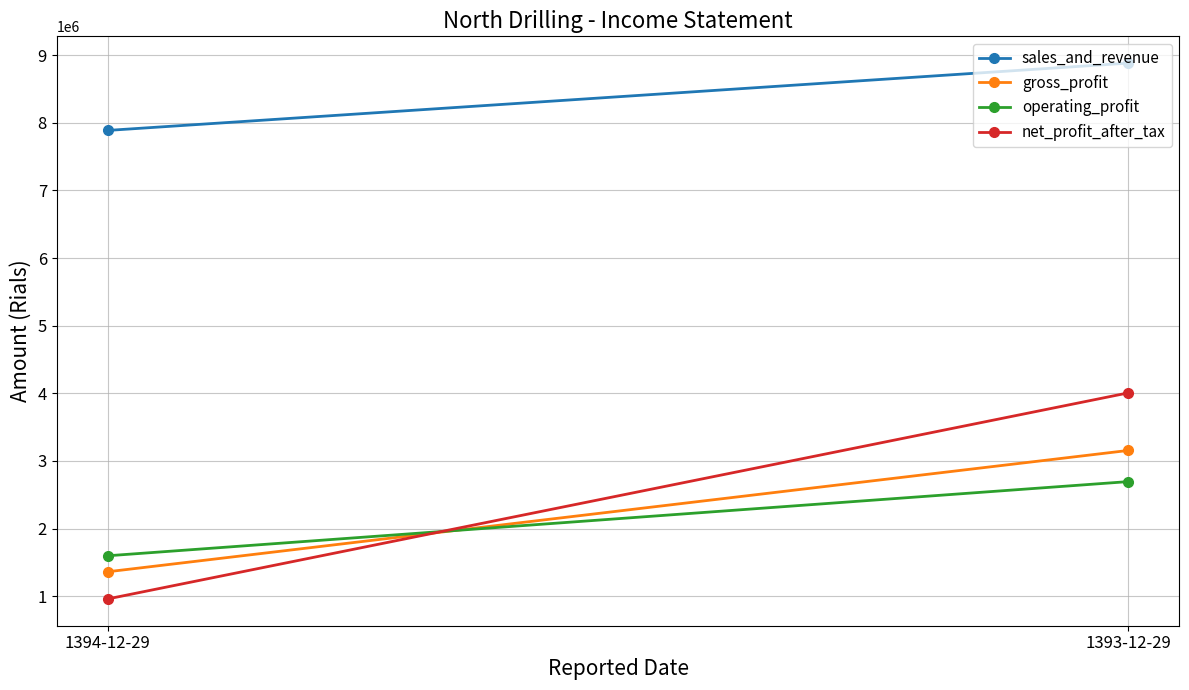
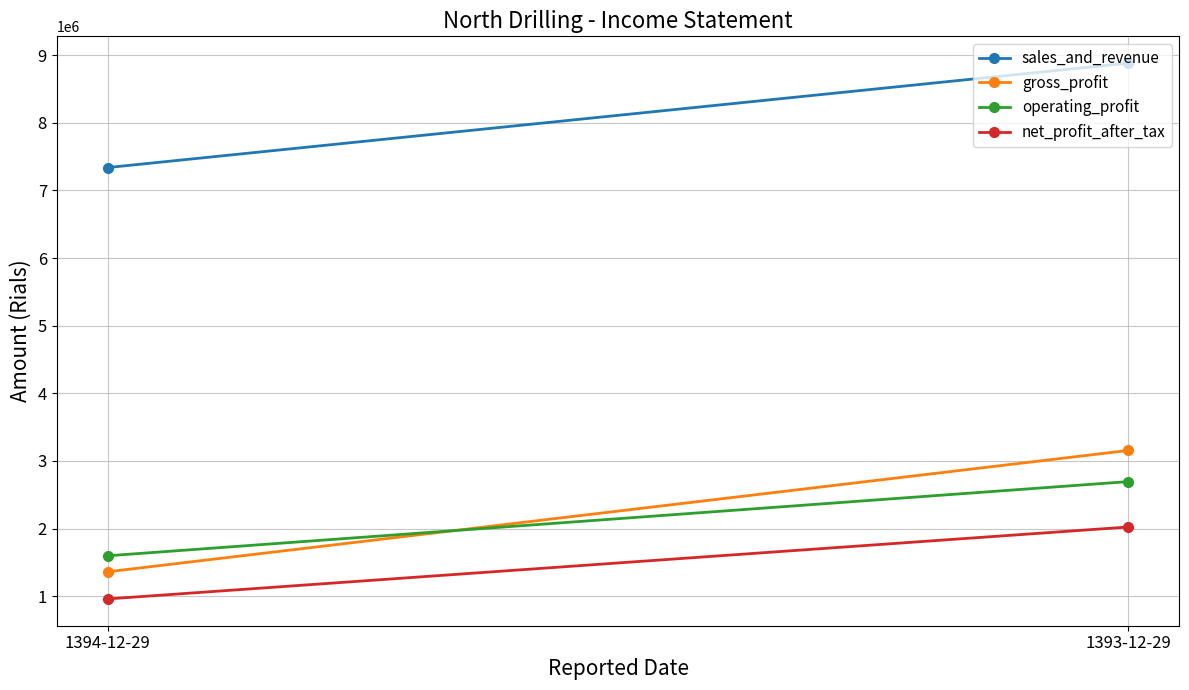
  {
    "sales_and_revenue": {
-     "1394-12-29": 7900000
+     "1394-12-29": 7300000
    },
    "gross_profit": {
      "1394-12-29": 1400000,
      "1393-12-29": 3200000
    },
    "operating_profit": {
      "1394-12-29": 1600000,
      "1393-12-29": 2700000
    },
    "net_profit_after_tax": {
      "1394-12-29": 1000000,
-     "1393-12-29": 4000000
+     "1393-12-29": 2000000
    }
  }
